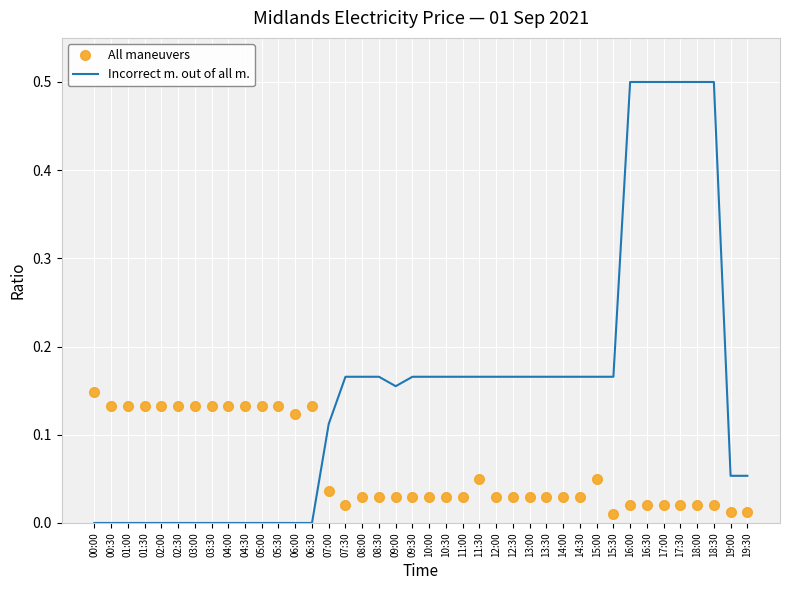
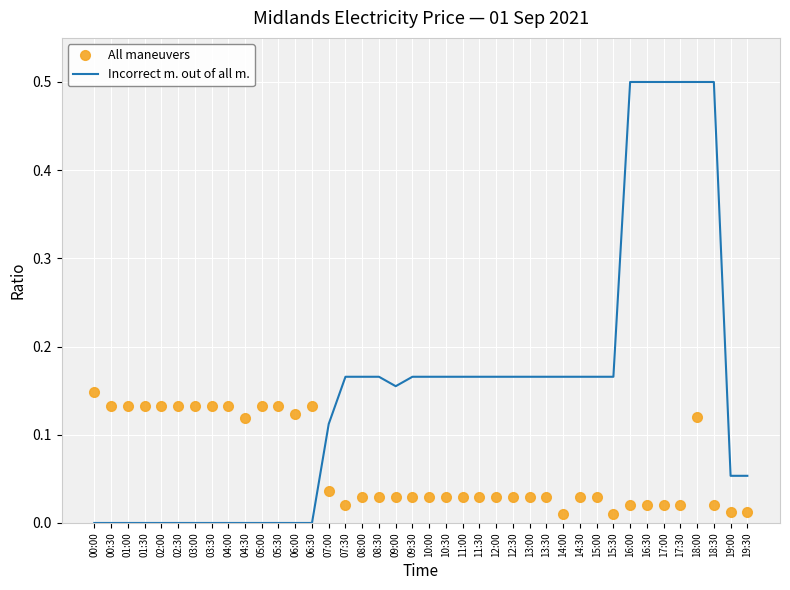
  {
    "All maneuvers": {
      "00:00": 0.15,
      "00:30": 0.13,
      "01:00": 0.13,
      "01:30": 0.13,
      "02:00": 0.13,
      "02:30": 0.13,
      "03:00": 0.13,
      "03:30": 0.13,
      "04:00": 0.13,
-     "04:30": 0.13,
+     "04:30": 0.12,
      "05:00": 0.13,
      "05:30": 0.13,
      "06:00": 0.12,
      "06:30": 0.13,
      "07:00": 0.04,
      "07:30": 0.02,
      "08:00": 0.03,
      "08:30": 0.03,
      "09:00": 0.03,
      "09:30": 0.03,
      "10:00": 0.03,
      "10:30": 0.03,
      "11:00": 0.03,
-     "11:30": 0.05,
+     "11:30": 0.03,
      "12:00": 0.03,
      "12:30": 0.03,
      "13:00": 0.03,
      "13:30": 0.03,
-     "14:00": 0.03,
+     "14:00": 0.01,
      "14:30": 0.03,
-     "15:00": 0.05,
+     "15:00": 0.03,
      "15:30": 0.01,
      "16:00": 0.02,
      "16:30": 0.02,
      "17:00": 0.02,
      "17:30": 0.02,
-     "18:00": 0.02,
+     "18:00": 0.12,
      "18:30": 0.02,
      "19:00": 0.01,
      "19:30": 0.01
    },
    "Incorrect m. out of all m.": {
      "00:00": 0.00,
      "00:30": 0.00,
      "01:00": 0.00,
      "01:30": 0.00,
      "02:00": 0.00,
      "02:30": 0.00,
      "03:00": 0.00,
      "03:30": 0.00,
      "04:00": 0.00,
      "04:30": 0.00,
      "05:00": 0.00,
      "05:30": 0.00,
      "06:00": 0.00,
      "06:30": 0.00,
      "07:00": 0.11,
      "07:30": 0.17,
      "08:00": 0.17,
      "08:30": 0.17,
      "09:00": 0.16,
      "09:30": 0.17,
      "10:00": 0.17,
      "10:30": 0.17,
      "11:00": 0.17,
      "11:30": 0.17,
      "12:00": 0.17,
      "12:30": 0.17,
      "13:00": 0.17,
      "13:30": 0.17,
      "14:00": 0.17,
      "14:30": 0.17,
      "15:00": 0.17,
      "15:30": 0.17,
      "16:00": 0.50,
      "16:30": 0.50,
      "17:00": 0.50,
      "17:30": 0.50,
      "18:00": 0.50,
      "18:30": 0.50,
      "19:00": 0.05,
      "19:30": 0.05
    }
  }
